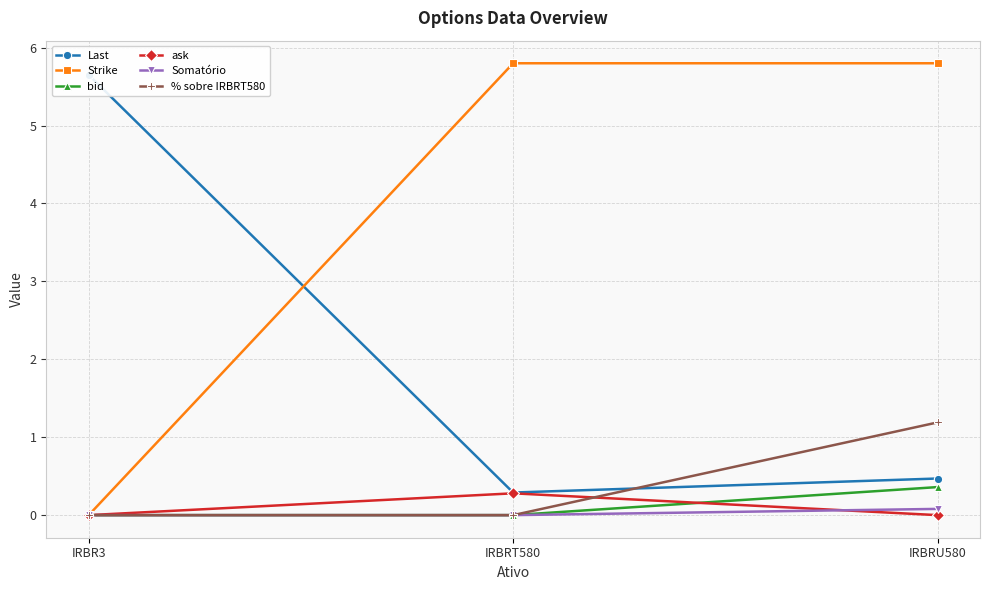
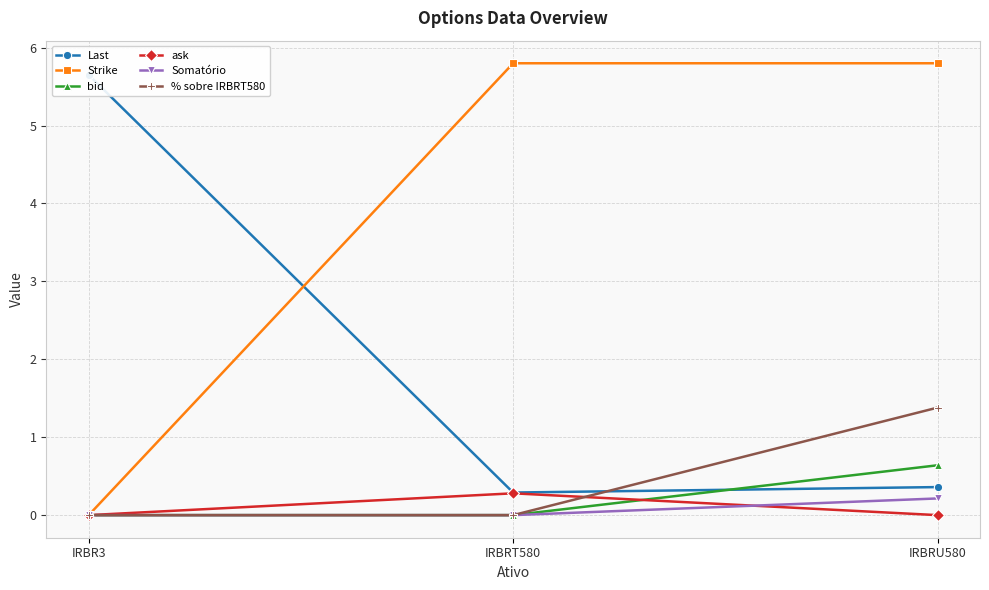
  {
    "Last": {
-     "IRBRU580": 0.5
+     "IRBRU580": 0.4
    },
    "Strike": {
      "IRBRT580": 5.8,
      "IRBRU580": 5.8
    },
    "bid": {
-     "IRBRU580": 0.4
+     "IRBRU580": 0.6
    },
    "ask": {
      "IRBRU580": 0.0
    },
    "Somatório": {
-     "IRBRU580": 0.1
+     "IRBRU580": 0.2
    },
    "% sobre IRBRT580": {
-     "IRBRU580": 1.2
+     "IRBRU580": 1.4
    }
  }
